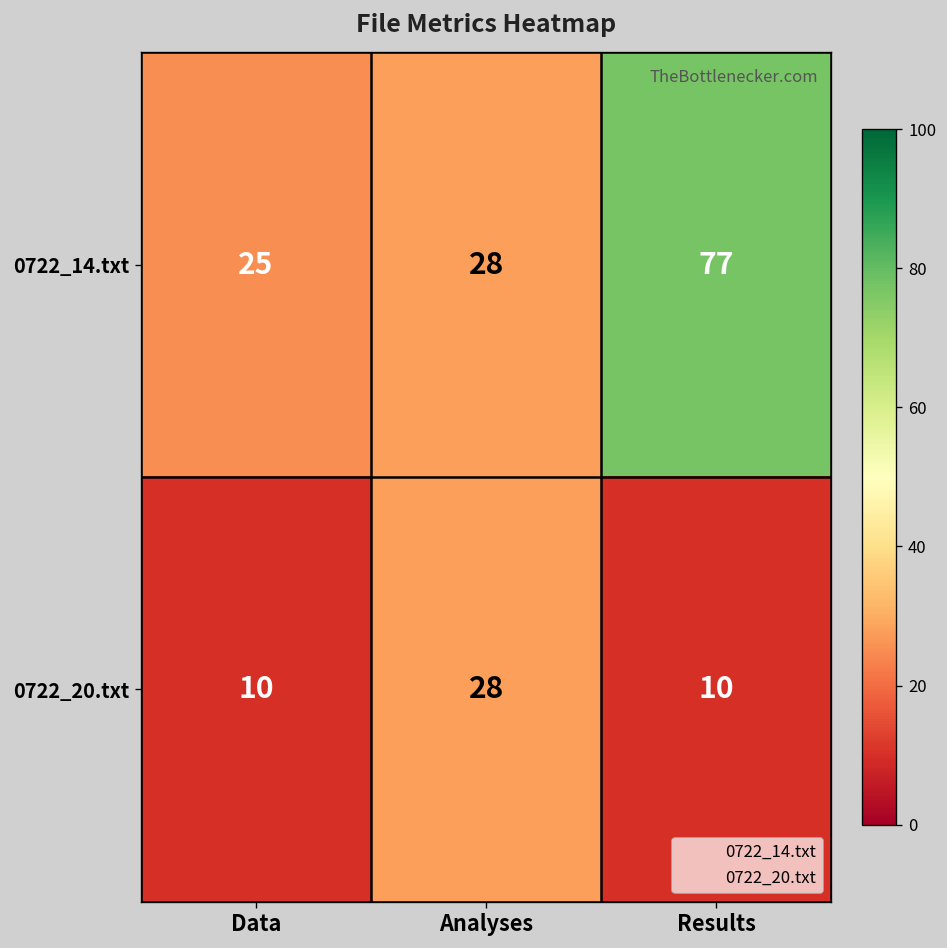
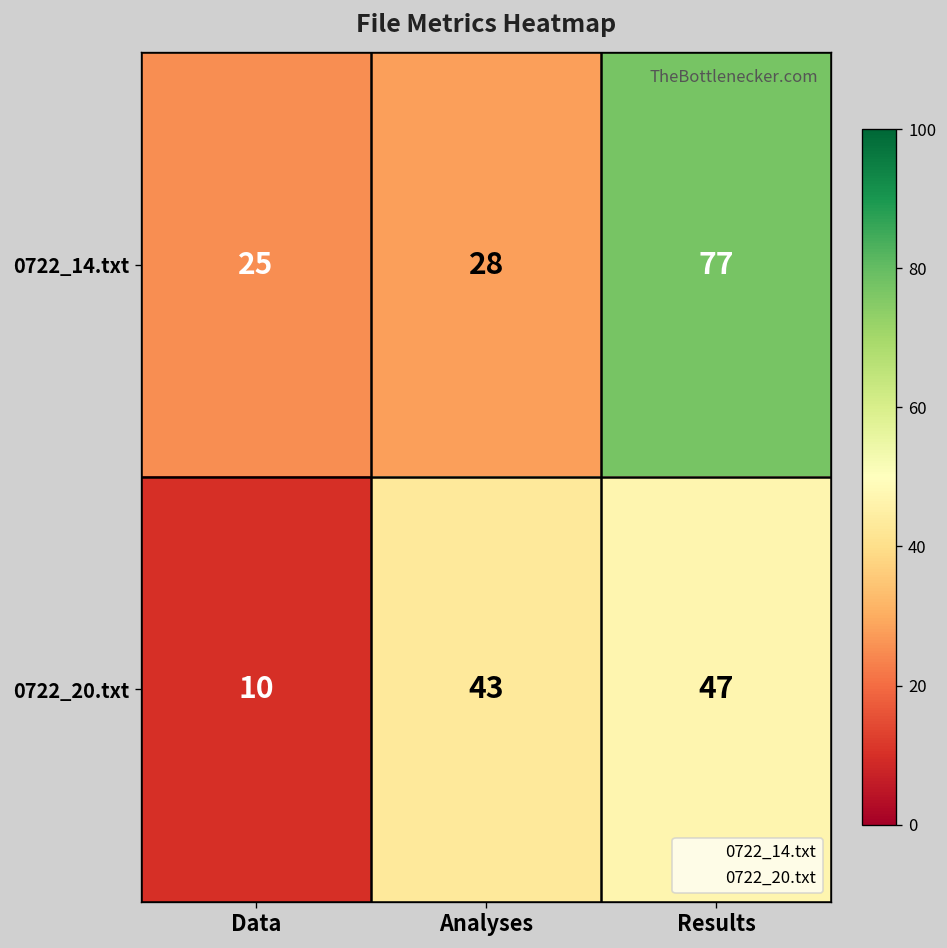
  {
    "0722_14.txt": {
      "Data": 25,
      "Analyses": 28
    },
    "0722_20.txt": {
      "Data": 10,
-     "Analyses": 28,
-     "Results": 10
+     "Analyses": 43,
+     "Results": 47
    }
  }
